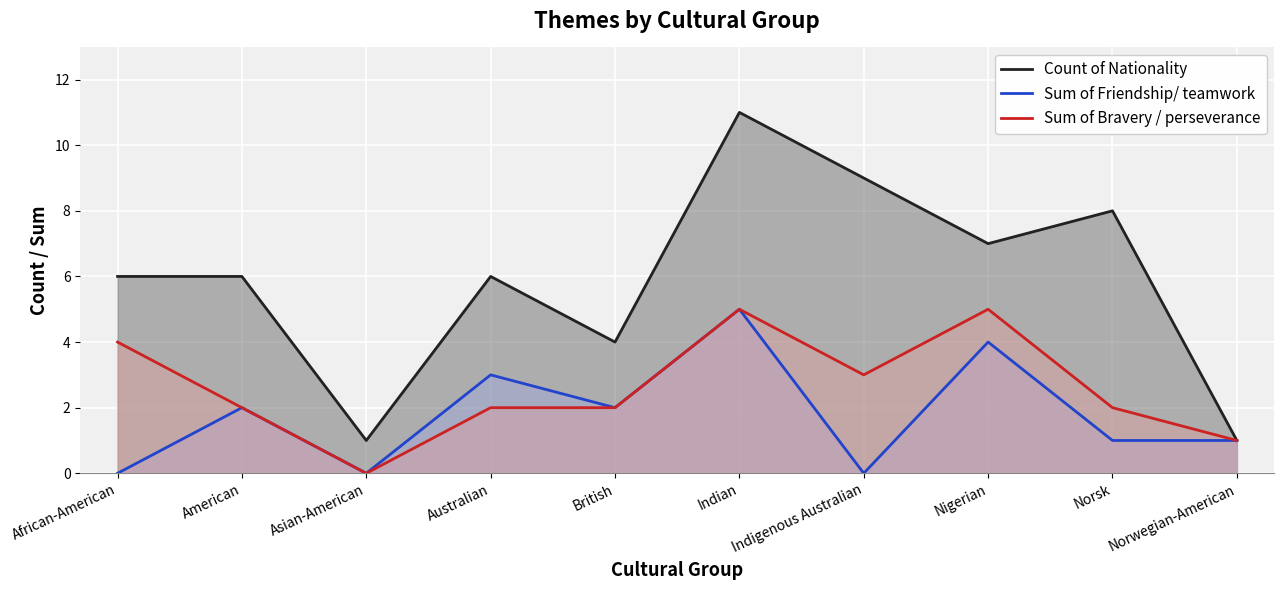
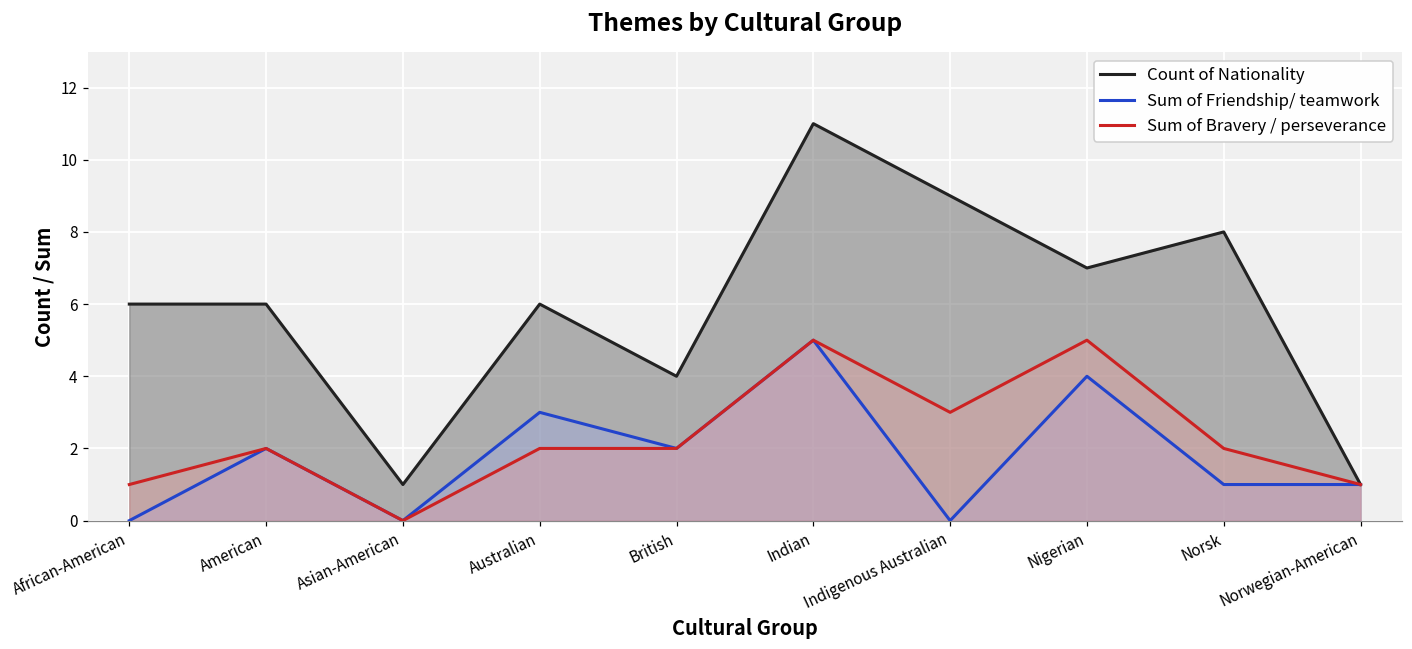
  {
    "Count of Nationality": {
      "African-American": 6,
      "American": 6,
      "Asian-American": 1,
      "Australian": 6,
      "British": 4,
      "Indian": 11,
      "Indigenous Australian": 9,
      "Nigerian": 7,
      "Norsk": 8
    },
    "Sum of Friendship/ teamwork": {
      "African-American": 0,
      "Australian": 3,
      "Indigenous Australian": 0,
      "Nigerian": 4,
      "Norsk": 1
    },
    "Sum of Bravery / perseverance": {
-     "African-American": 4,
+     "African-American": 1,
      "Australian": 2,
      "Indigenous Australian": 3,
      "Nigerian": 5,
      "Norsk": 2
    }
  }
